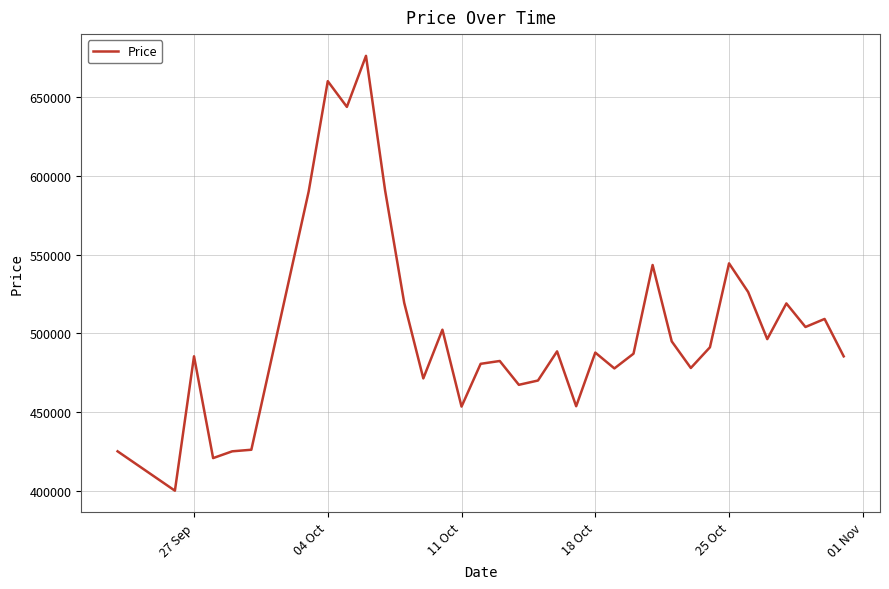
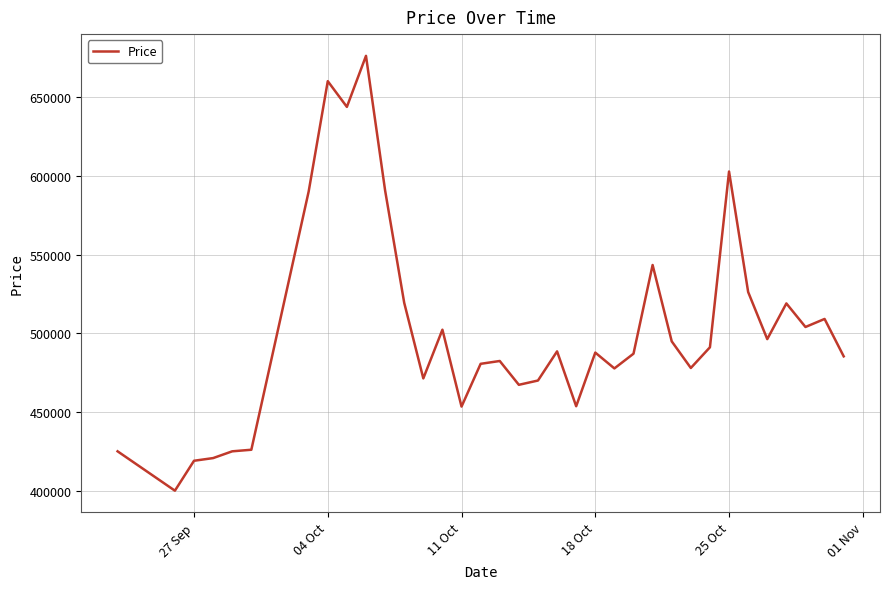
  {
-   "27 Sep": 485000,
+   "27 Sep": 419000,
    "04 Oct": 660000,
    "11 Oct": 453000,
    "18 Oct": 488000,
-   "25 Oct": 544000
+   "25 Oct": 603000
  }
